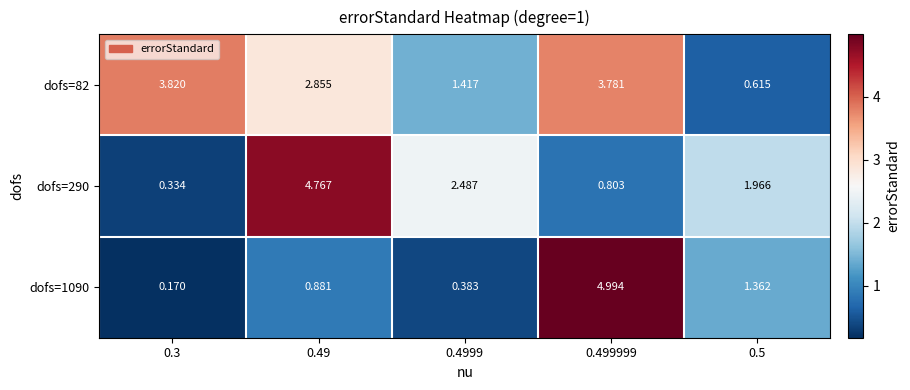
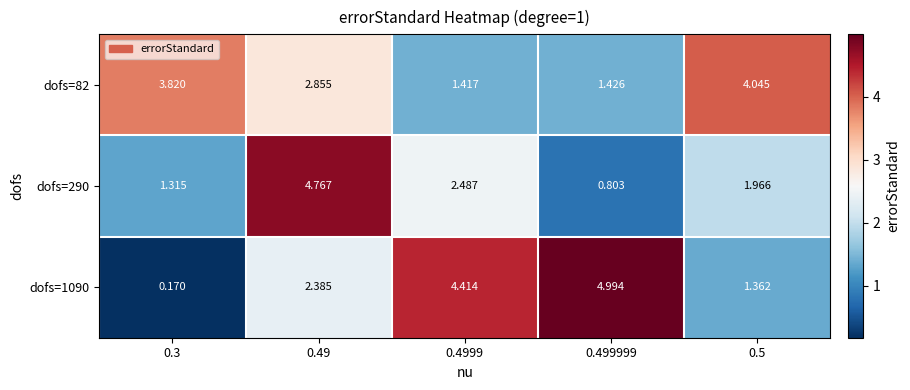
  {
    "dofs=82": {
      "0.3": 3.820,
      "0.49": 2.855,
      "0.4999": 1.417,
-     "0.499999": 3.781,
-     "0.5": 0.615
+     "0.499999": 1.426,
+     "0.5": 4.045
    },
    "dofs=290": {
-     "0.3": 0.334,
+     "0.3": 1.315,
      "0.49": 4.767,
      "0.4999": 2.487,
      "0.499999": 0.803,
      "0.5": 1.966
    },
    "dofs=1090": {
      "0.3": 0.170,
-     "0.49": 0.881,
-     "0.4999": 0.383,
+     "0.49": 2.385,
+     "0.4999": 4.414,
      "0.499999": 4.994,
      "0.5": 1.362
    }
  }
